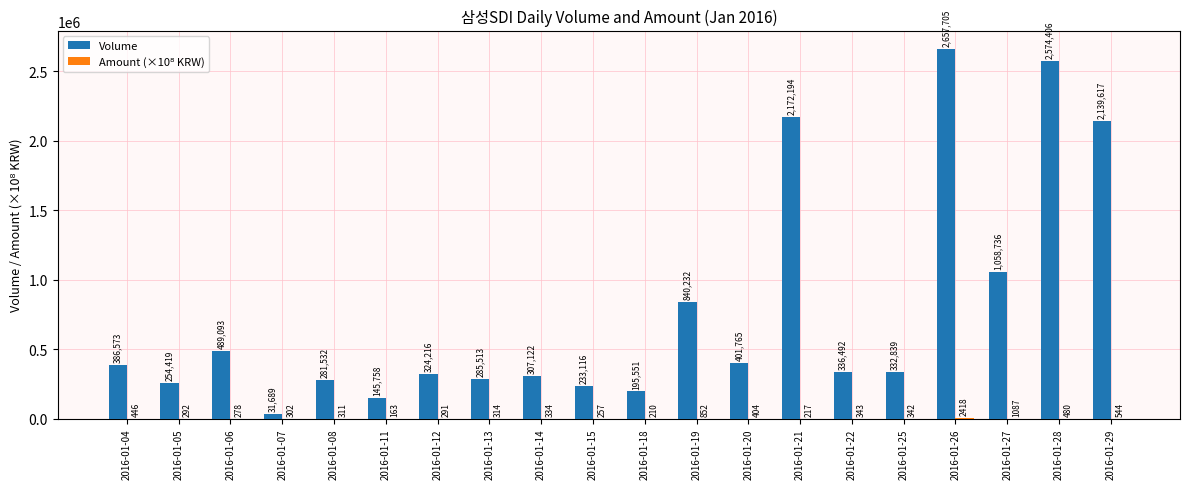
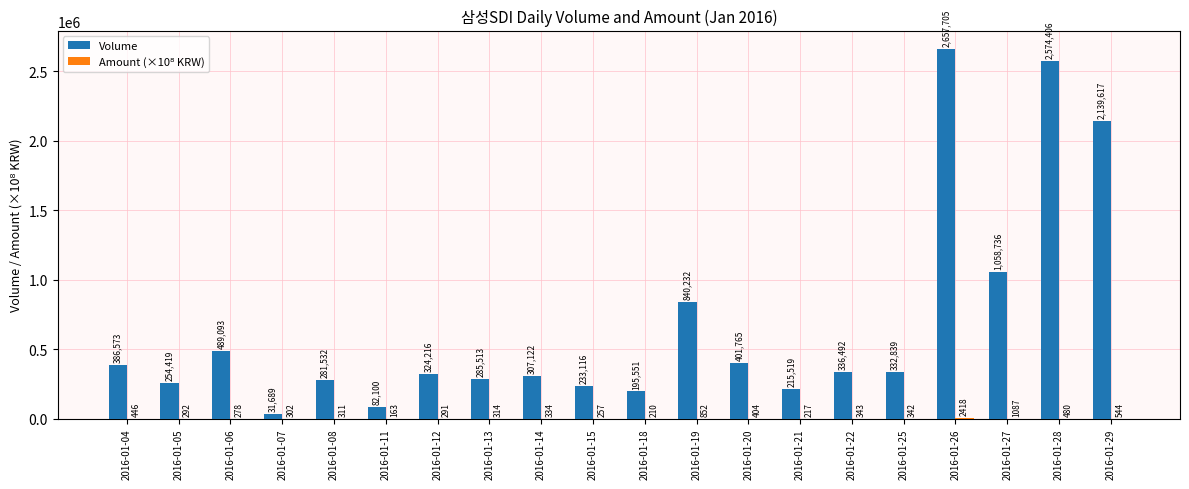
  {
    "Volume": {
      "2016-01-04": "386,573",
      "2016-01-05": "254,419",
      "2016-01-06": "489,093",
      "2016-01-07": "31,689",
      "2016-01-08": "281,532",
-     "2016-01-11": "145,758",
+     "2016-01-11": "82,100",
      "2016-01-12": "324,216",
      "2016-01-13": "285,513",
      "2016-01-14": "307,122",
      "2016-01-15": "233,116",
      "2016-01-18": "195,551",
      "2016-01-19": "840,232",
      "2016-01-20": "401,765",
-     "2016-01-21": "2,172,194",
+     "2016-01-21": "215,519",
      "2016-01-22": "336,492",
      "2016-01-25": "332,839",
      "2016-01-26": "2,657,705",
      "2016-01-27": "1,058,736",
      "2016-01-28": "2,574,406",
      "2016-01-29": "2,139,617"
    },
    "Amount (×10⁸ KRW)": {
      "2016-01-04": "446",
      "2016-01-05": "292",
      "2016-01-06": "278",
      "2016-01-07": "302",
      "2016-01-08": "311",
      "2016-01-11": "163",
      "2016-01-12": "291",
      "2016-01-13": "314",
      "2016-01-14": "334",
      "2016-01-15": "257",
      "2016-01-18": "210",
      "2016-01-19": "852",
      "2016-01-20": "404",
      "2016-01-21": "217",
      "2016-01-22": "343",
      "2016-01-25": "342",
      "2016-01-26": "2418",
      "2016-01-27": "1087",
      "2016-01-28": "480",
      "2016-01-29": "544"
    }
  }
